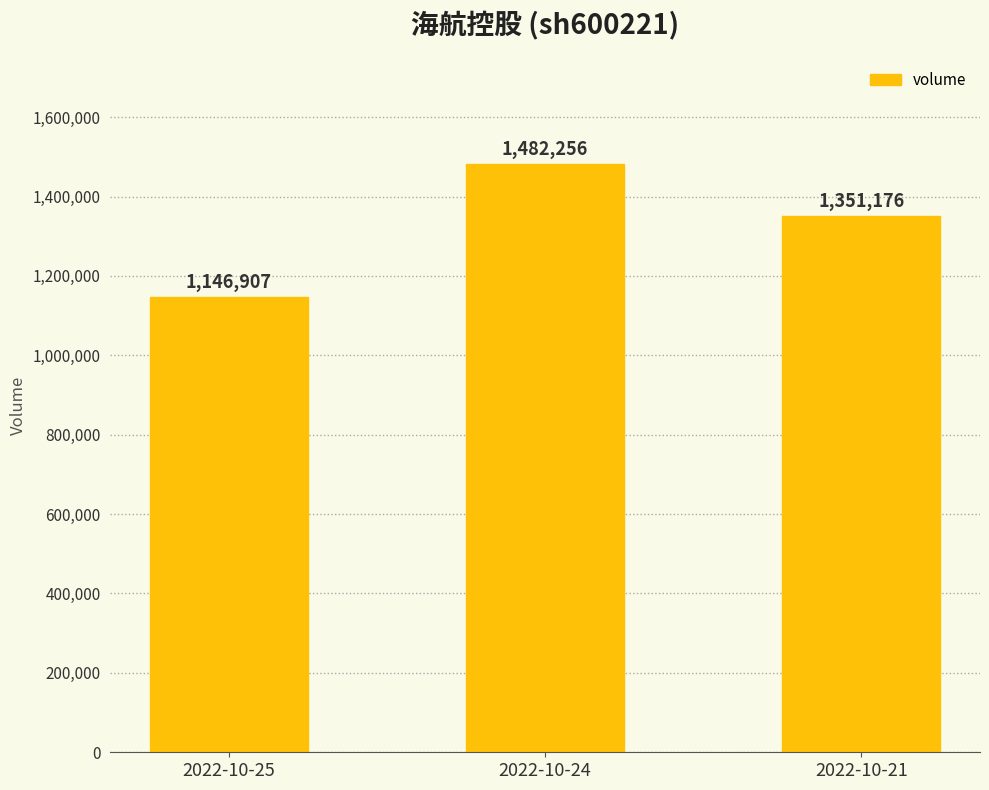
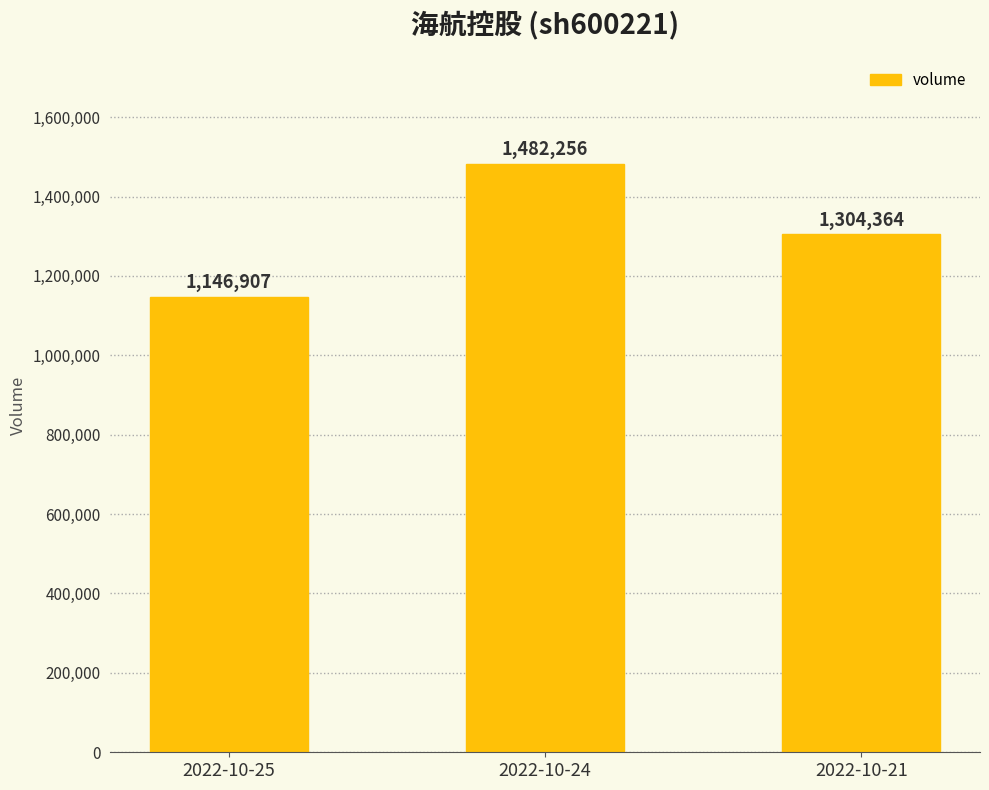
  {
    "2022-10-25": "1,146,907",
    "2022-10-24": "1,482,256",
-   "2022-10-21": "1,351,176"
+   "2022-10-21": "1,304,364"
  }
